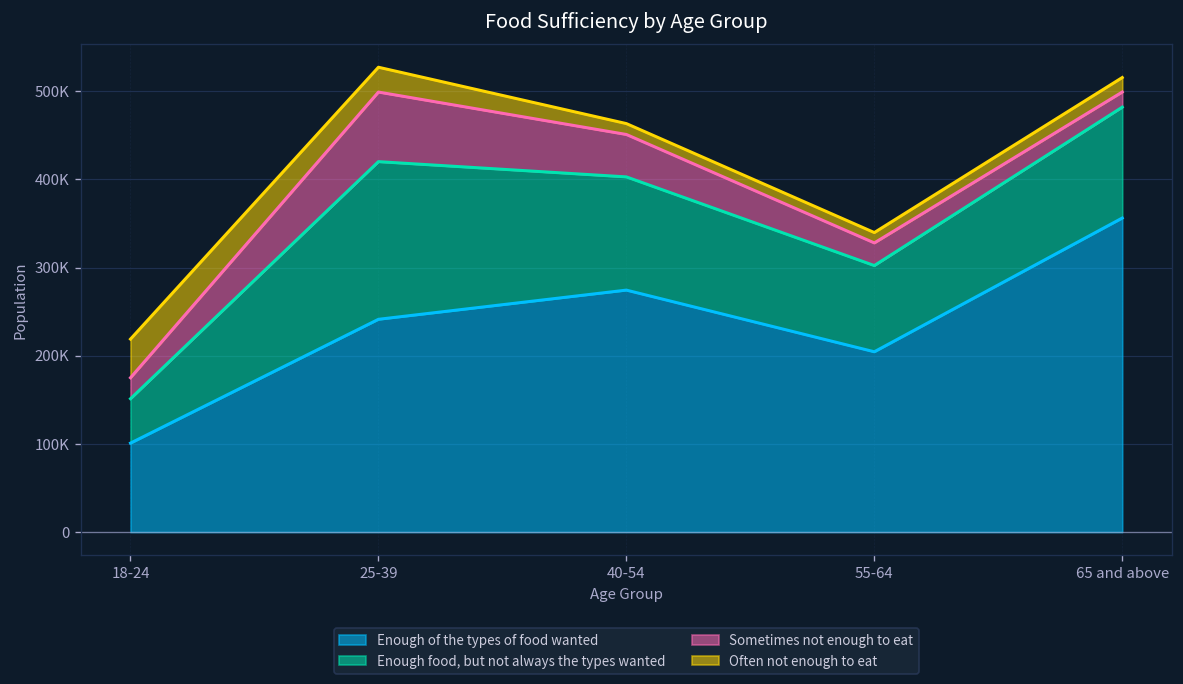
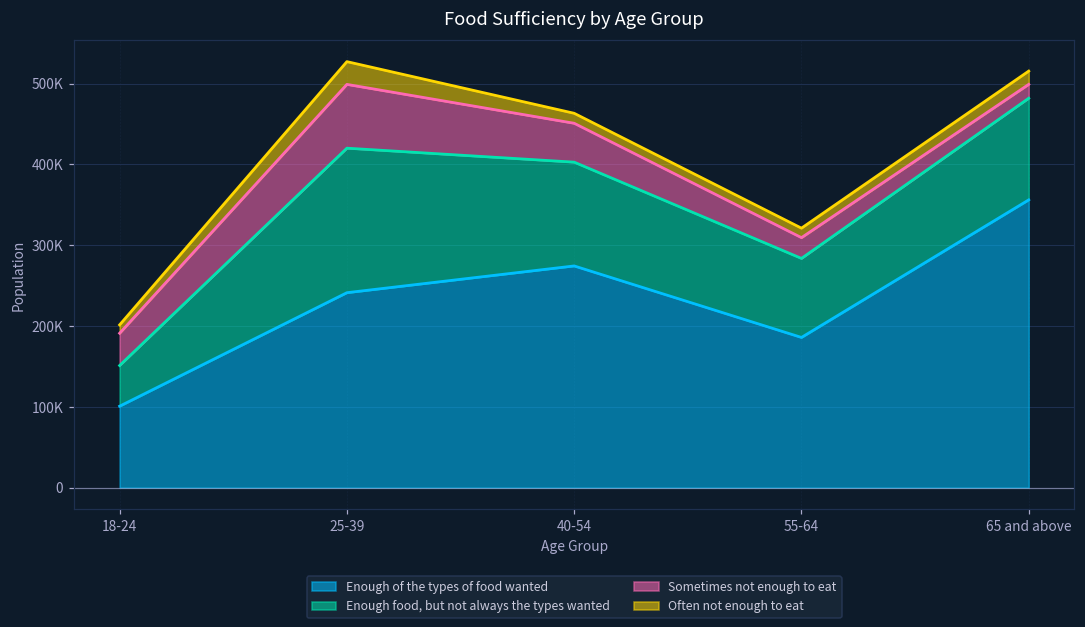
  {
    "Enough of the types of food wanted": {
      "18-24": 100000,
      "25-39": 240000,
      "40-54": 270000,
-     "55-64": 200000,
+     "55-64": 190000,
      "65 and above": 360000
    },
    "Enough food, but not always the types wanted": {
      "18-24": 50000,
      "25-39": 180000,
      "40-54": 130000,
      "55-64": 100000,
      "65 and above": 130000
    },
    "Sometimes not enough to eat": {
-     "18-24": 20000,
+     "18-24": 40000,
      "25-39": 80000,
      "40-54": 50000,
      "55-64": 30000,
      "65 and above": 20000
    },
    "Often not enough to eat": {
-     "18-24": 40000,
+     "18-24": 10000,
      "25-39": 30000,
      "40-54": 10000,
      "55-64": 10000,
      "65 and above": 20000
    }
  }
